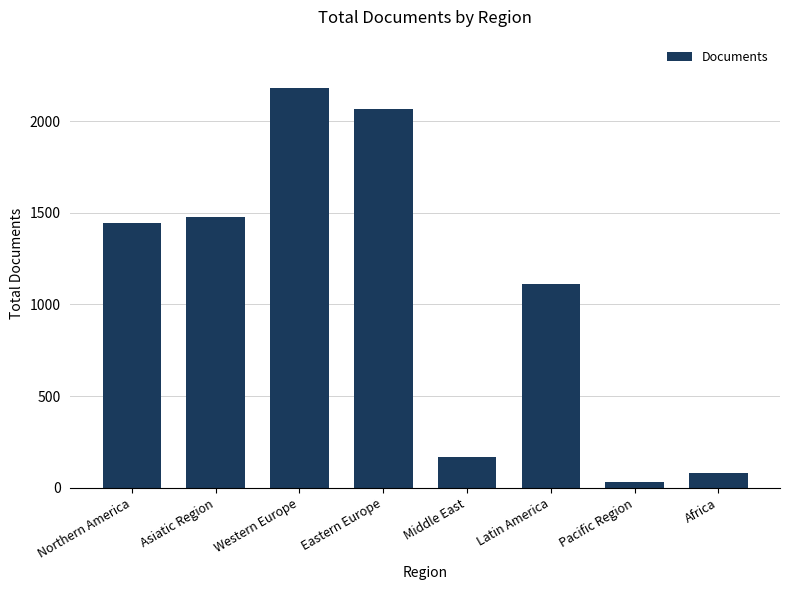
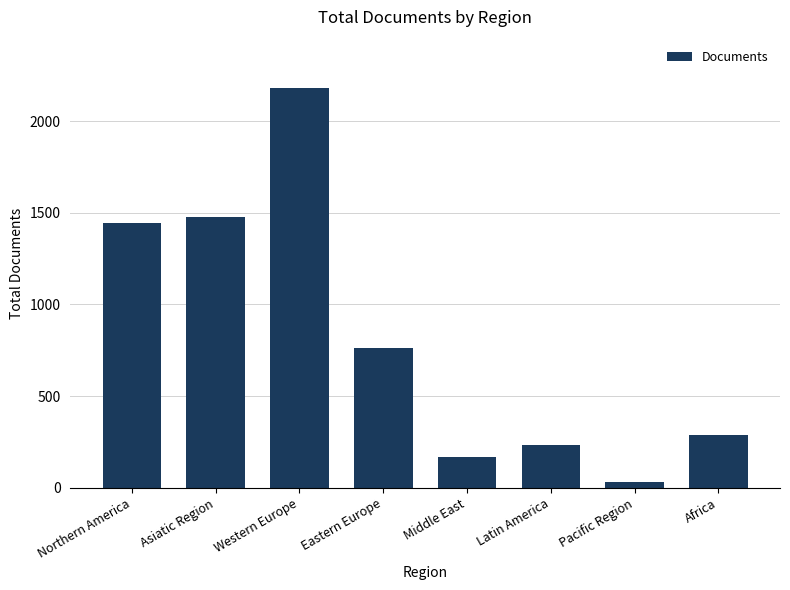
  {
    "Northern America": 1450,
    "Asiatic Region": 1480,
    "Western Europe": 2180,
-   "Eastern Europe": 2060,
+   "Eastern Europe": 760,
    "Middle East": 170,
-   "Latin America": 1110,
+   "Latin America": 230,
    "Pacific Region": 30,
-   "Africa": 80
+   "Africa": 290
  }
